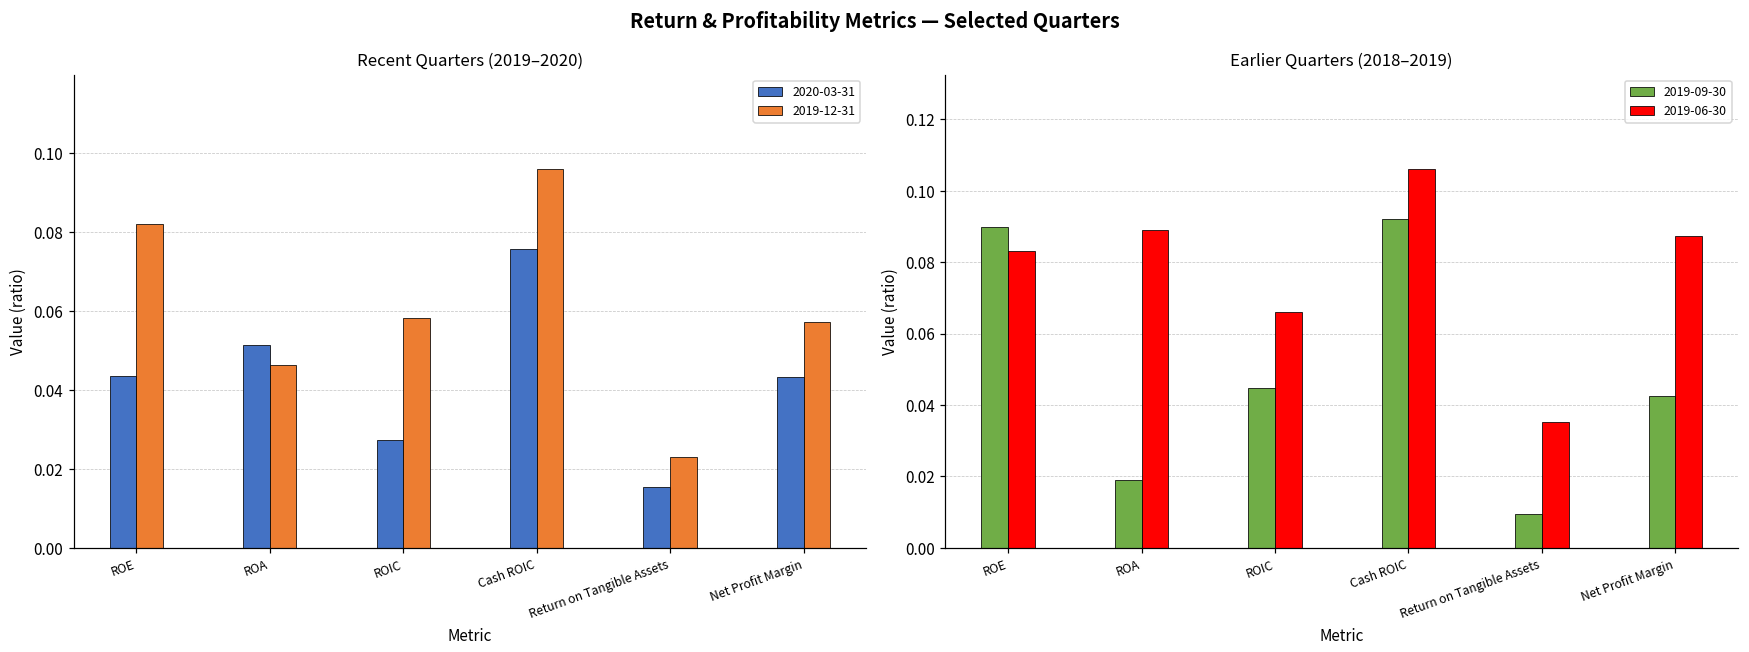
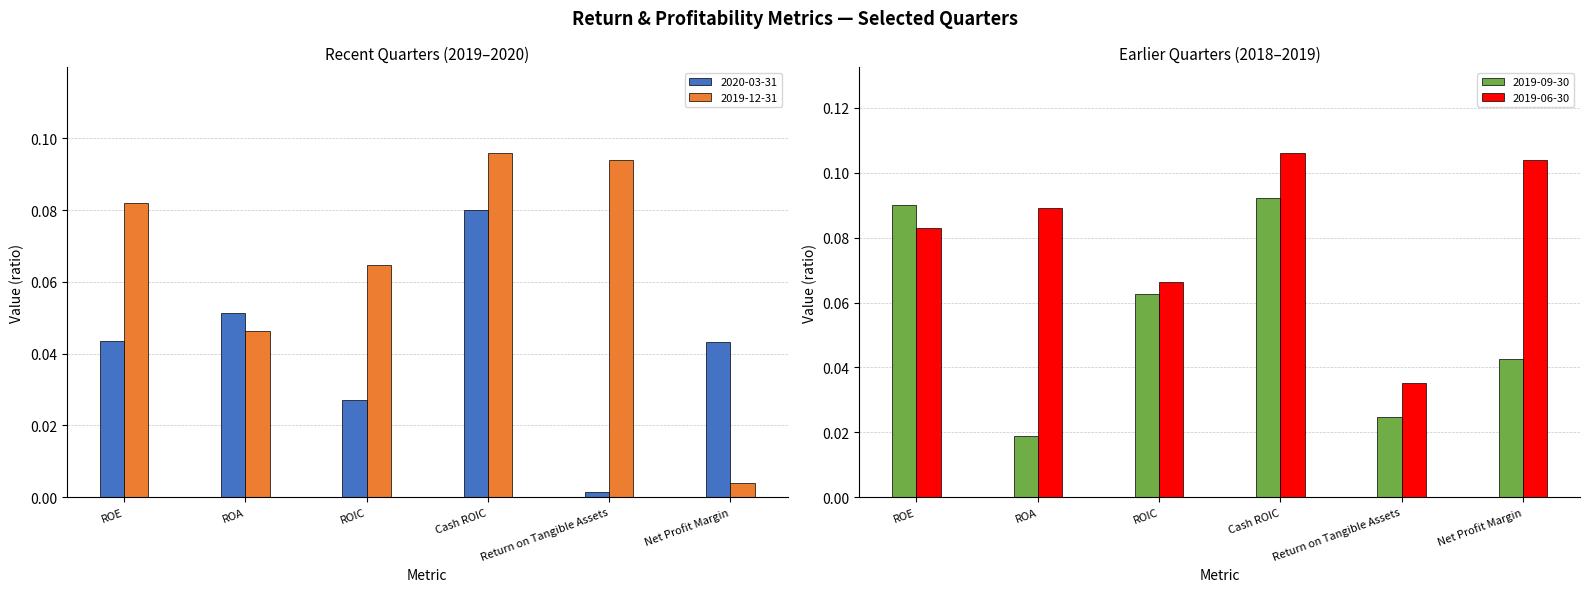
  {
    "Recent Quarters (2019–2020)": {
      "2020-03-31": {
        "ROE": 0.043,
        "ROA": 0.051,
        "ROIC": 0.027,
-       "Cash ROIC": 0.076,
-       "Return on Tangible Assets": 0.016,
+       "Cash ROIC": 0.080,
+       "Return on Tangible Assets": 0.002,
        "Net Profit Margin": 0.043
      },
      "2019-12-31": {
        "ROE": 0.082,
        "ROA": 0.046,
-       "ROIC": 0.058,
+       "ROIC": 0.065,
        "Cash ROIC": 0.096,
-       "Return on Tangible Assets": 0.023,
-       "Net Profit Margin": 0.057
+       "Return on Tangible Assets": 0.094,
+       "Net Profit Margin": 0.004
      }
    },
    "Earlier Quarters (2018–2019)": {
      "2019-09-30": {
        "ROE": 0.090,
        "ROA": 0.019,
-       "ROIC": 0.045,
+       "ROIC": 0.063,
        "Cash ROIC": 0.092,
-       "Return on Tangible Assets": 0.010,
+       "Return on Tangible Assets": 0.025,
        "Net Profit Margin": 0.043
      },
      "2019-06-30": {
        "ROE": 0.083,
        "ROA": 0.089,
        "ROIC": 0.066,
        "Cash ROIC": 0.106,
        "Return on Tangible Assets": 0.035,
-       "Net Profit Margin": 0.087
+       "Net Profit Margin": 0.104
      }
    }
  }
